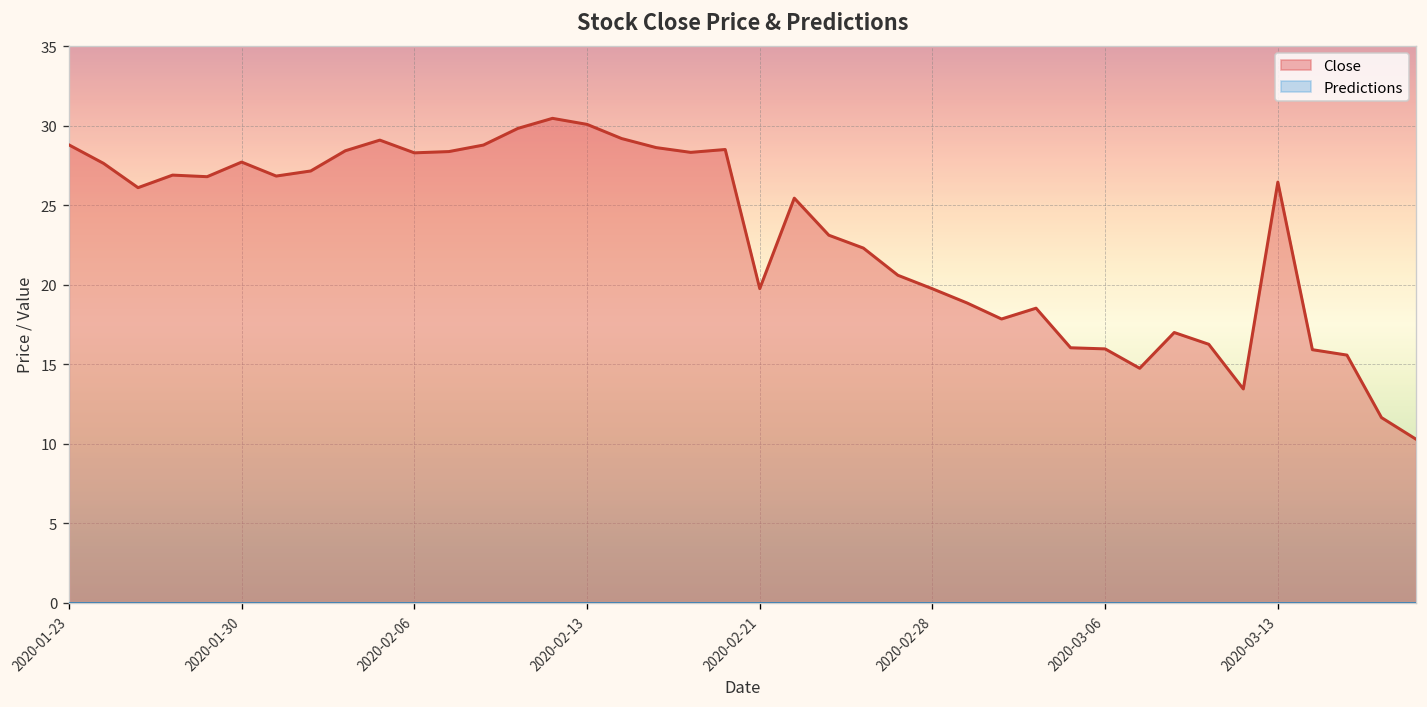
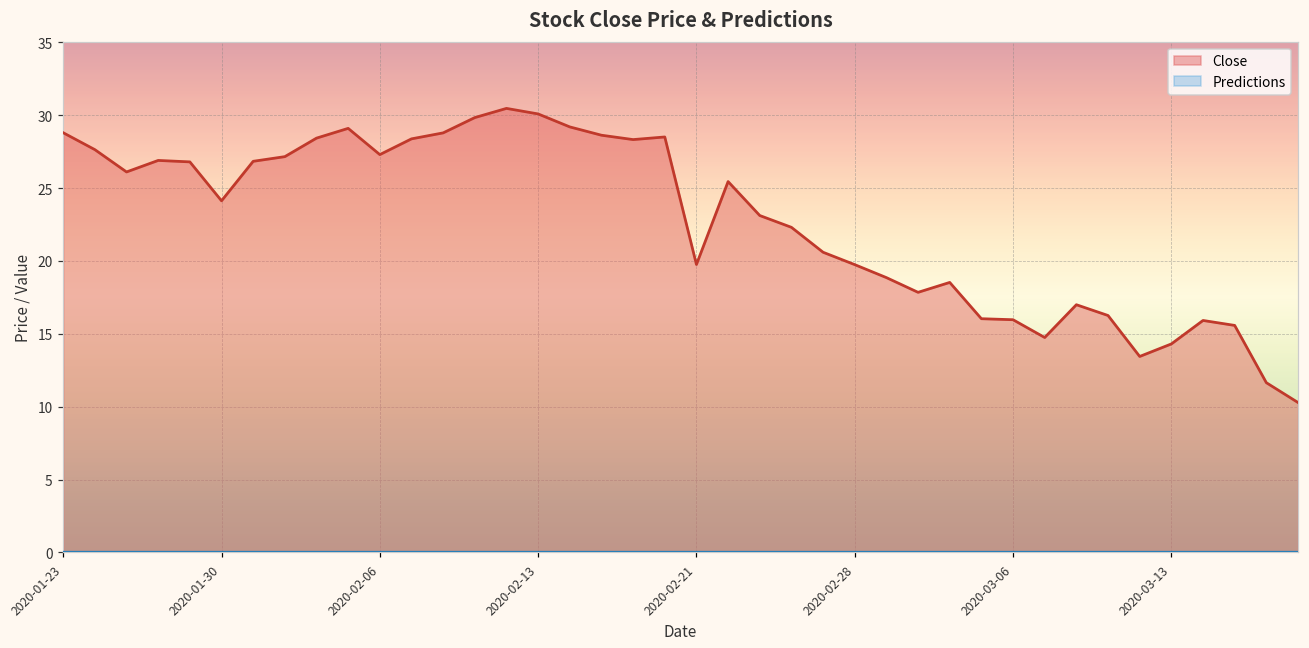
  {
    "Close": {
      "2020-01-23": 28.8,
-     "2020-01-30": 27.7,
-     "2020-02-06": 28.3,
+     "2020-01-30": 24.1,
+     "2020-02-06": 27.3,
      "2020-02-13": 30.1,
      "2020-02-21": 19.8,
      "2020-02-28": 19.8,
      "2020-03-06": 16.0,
-     "2020-03-13": 26.5
+     "2020-03-13": 14.3
    },
    "Predictions": {
      "2020-01-23": 0.0,
      "2020-01-30": 0.0,
      "2020-02-06": 0.0,
      "2020-02-13": 0.0,
      "2020-02-21": 0.0,
      "2020-02-28": 0.0,
      "2020-03-06": 0.0,
      "2020-03-13": 0.0
    }
  }
